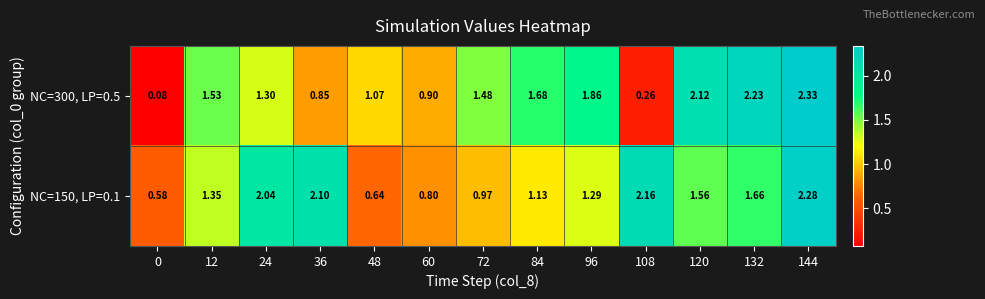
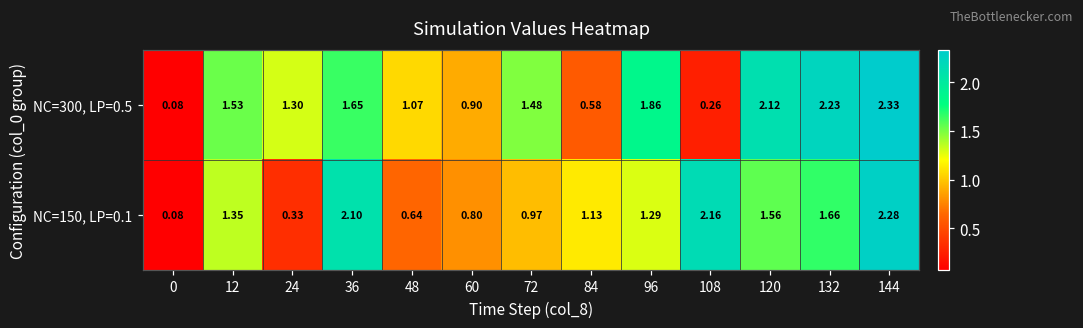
  {
    "NC=300, LP=0.5": {
      "0": 0.08,
      "12": 1.53,
      "24": 1.30,
-     "36": 0.85,
+     "36": 1.65,
      "48": 1.07,
      "60": 0.90,
      "72": 1.48,
-     "84": 1.68,
+     "84": 0.58,
      "96": 1.86,
      "108": 0.26,
      "120": 2.12,
      "132": 2.23,
      "144": 2.33
    },
    "NC=150, LP=0.1": {
-     "0": 0.58,
+     "0": 0.08,
      "12": 1.35,
-     "24": 2.04,
+     "24": 0.33,
      "36": 2.10,
      "48": 0.64,
      "60": 0.80,
      "72": 0.97,
      "84": 1.13,
      "96": 1.29,
      "108": 2.16,
      "120": 1.56,
      "132": 1.66,
      "144": 2.28
    }
  }
